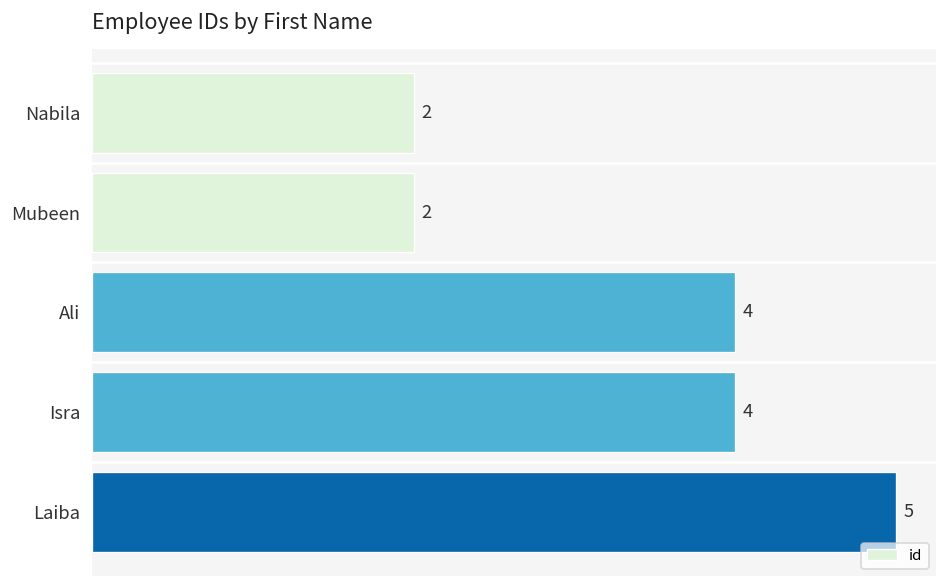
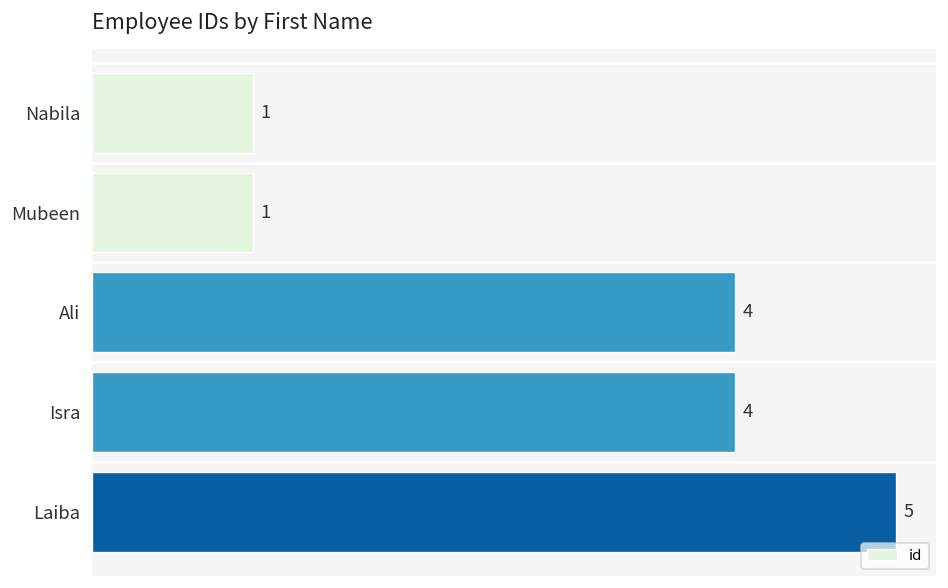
  {
-   "Nabila": 2,
-   "Mubeen": 2,
+   "Nabila": 1,
+   "Mubeen": 1,
    "Ali": 4,
    "Isra": 4,
    "Laiba": 5
  }
